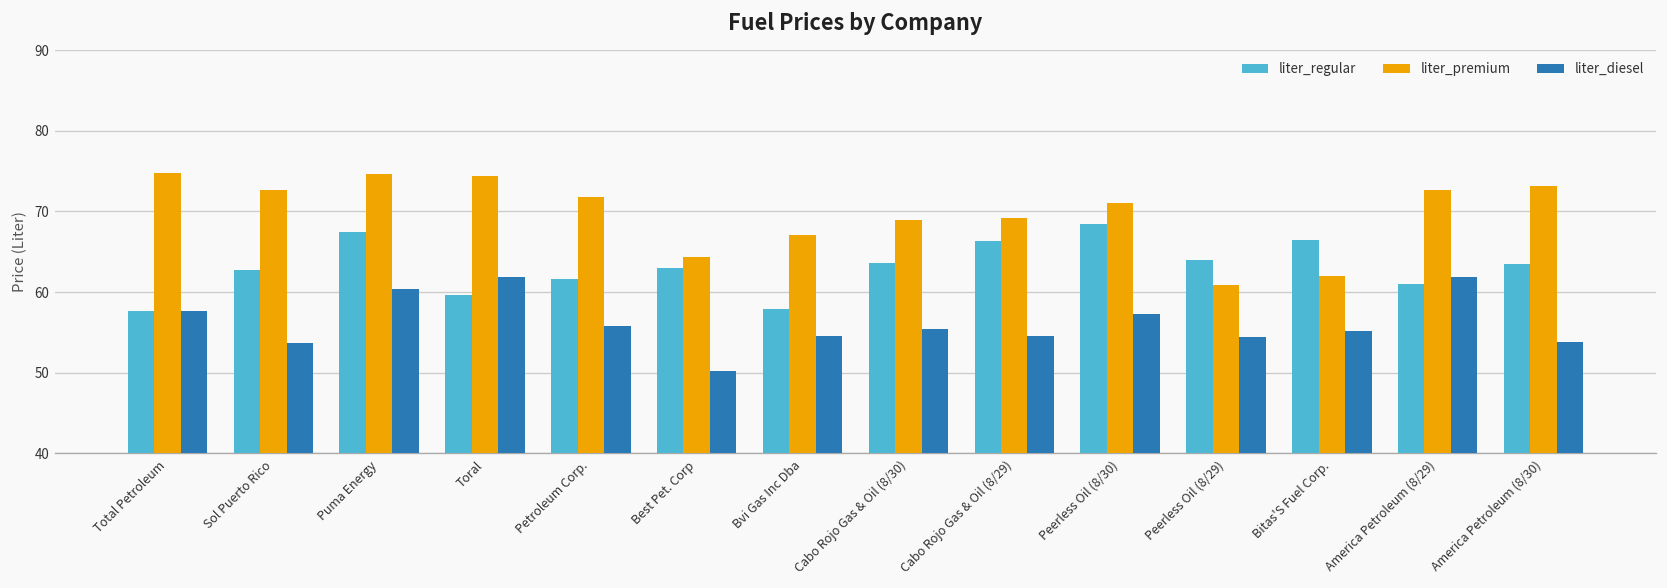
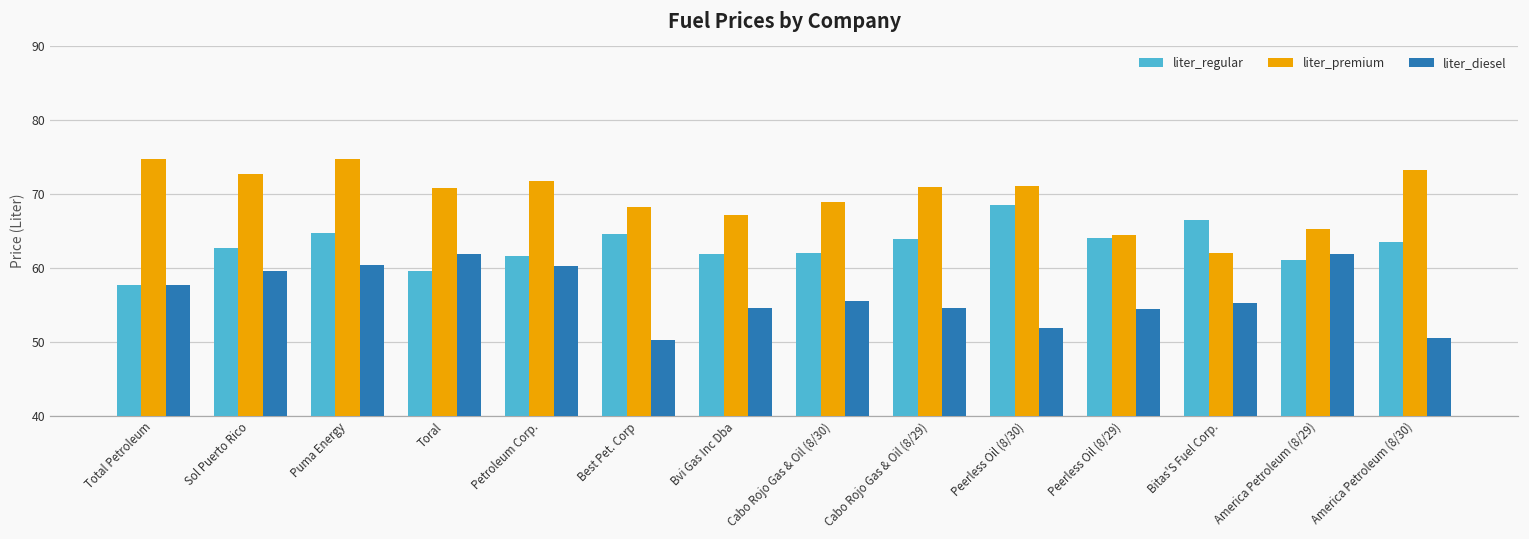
  {
    "liter_regular": {
      "Total Petroleum": 58,
      "Sol Puerto Rico": 63,
-     "Puma Energy": 67,
+     "Puma Energy": 65,
      "Toral": 60,
      "Petroleum Corp.": 62,
-     "Best Pet. Corp": 63,
-     "Bvi Gas Inc Dba": 58,
-     "Cabo Rojo Gas & Oil (8/30)": 64,
-     "Cabo Rojo Gas & Oil (8/29)": 66,
+     "Best Pet. Corp": 65,
+     "Bvi Gas Inc Dba": 62,
+     "Cabo Rojo Gas & Oil (8/30)": 62,
+     "Cabo Rojo Gas & Oil (8/29)": 64,
      "Peerless Oil (8/30)": 68,
      "Peerless Oil (8/29)": 64,
      "Bitas'S Fuel Corp.": 66,
      "America Petroleum (8/29)": 61,
      "America Petroleum (8/30)": 63
    },
    "liter_premium": {
      "Total Petroleum": 75,
      "Sol Puerto Rico": 73,
      "Puma Energy": 75,
-     "Toral": 74,
+     "Toral": 71,
      "Petroleum Corp.": 72,
-     "Best Pet. Corp": 64,
+     "Best Pet. Corp": 68,
      "Bvi Gas Inc Dba": 67,
      "Cabo Rojo Gas & Oil (8/30)": 69,
-     "Cabo Rojo Gas & Oil (8/29)": 69,
+     "Cabo Rojo Gas & Oil (8/29)": 71,
      "Peerless Oil (8/30)": 71,
-     "Peerless Oil (8/29)": 61,
+     "Peerless Oil (8/29)": 64,
      "Bitas'S Fuel Corp.": 62,
-     "America Petroleum (8/29)": 73,
+     "America Petroleum (8/29)": 65,
      "America Petroleum (8/30)": 73
    },
    "liter_diesel": {
      "Total Petroleum": 58,
-     "Sol Puerto Rico": 54,
+     "Sol Puerto Rico": 60,
      "Puma Energy": 60,
      "Toral": 62,
-     "Petroleum Corp.": 56,
+     "Petroleum Corp.": 60,
      "Best Pet. Corp": 50,
      "Bvi Gas Inc Dba": 55,
      "Cabo Rojo Gas & Oil (8/30)": 55,
      "Cabo Rojo Gas & Oil (8/29)": 55,
-     "Peerless Oil (8/30)": 57,
+     "Peerless Oil (8/30)": 52,
      "Peerless Oil (8/29)": 54,
      "Bitas'S Fuel Corp.": 55,
      "America Petroleum (8/29)": 62,
-     "America Petroleum (8/30)": 54
+     "America Petroleum (8/30)": 50
    }
  }
